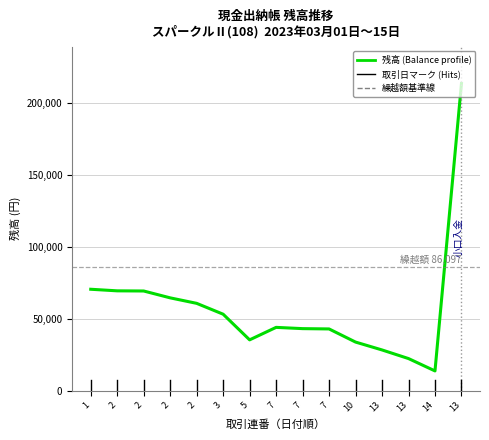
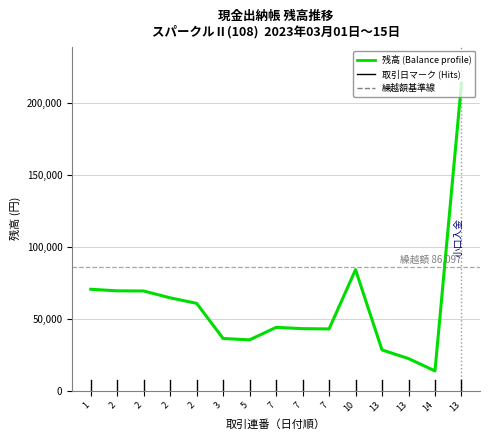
  {
    "1": "70,000",
-   "3": "53,000",
+   "3": "36,000",
    "5": "35,000",
-   "10": "34,000",
+   "10": "84,000",
    "14": "14,000"
  }
